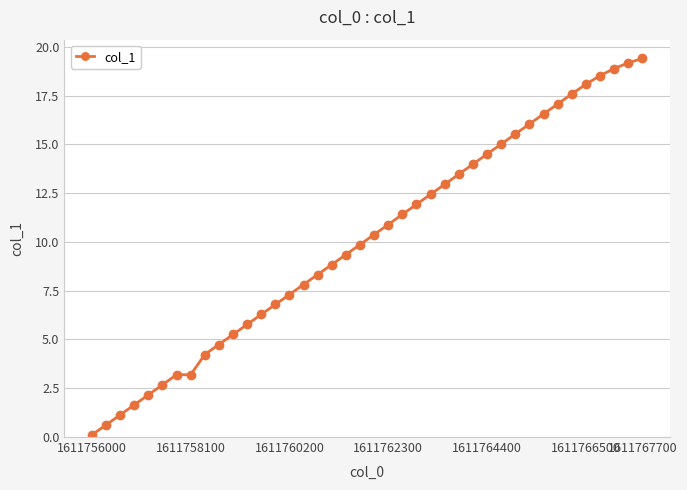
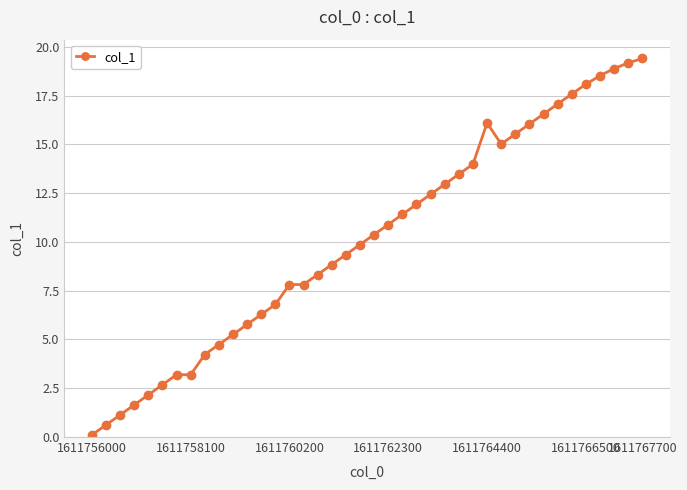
  {
    "1611756000": 0.1,
    "1611758100": 3.2,
-   "1611760200": 7.3,
+   "1611760200": 7.8,
    "1611762300": 10.9,
-   "1611764400": 14.5
+   "1611764400": 16.1
  }
